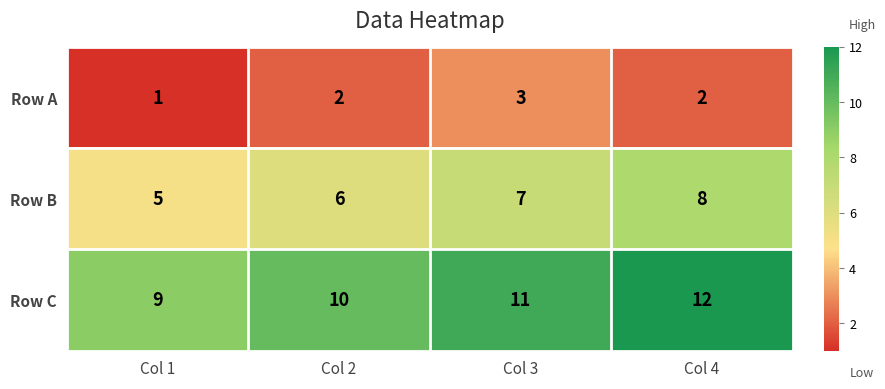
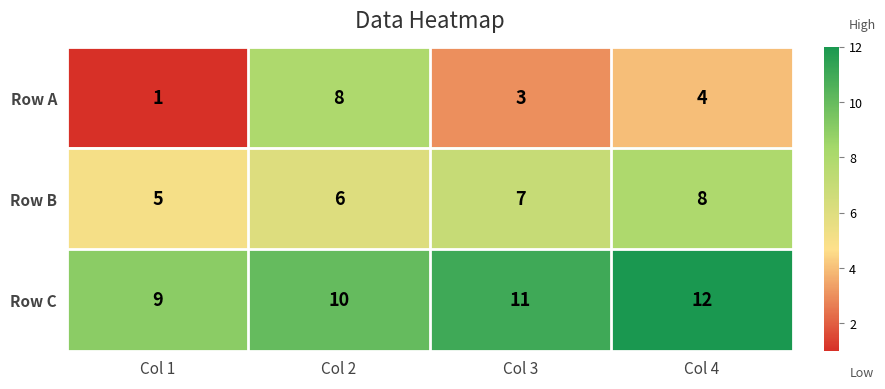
  {
    "Row A": {
      "Col 1": 1,
-     "Col 2": 2,
+     "Col 2": 8,
      "Col 3": 3,
-     "Col 4": 2
+     "Col 4": 4
    },
    "Row B": {
      "Col 1": 5,
      "Col 2": 6,
      "Col 3": 7,
      "Col 4": 8
    },
    "Row C": {
      "Col 1": 9,
      "Col 2": 10,
      "Col 3": 11,
      "Col 4": 12
    }
  }
